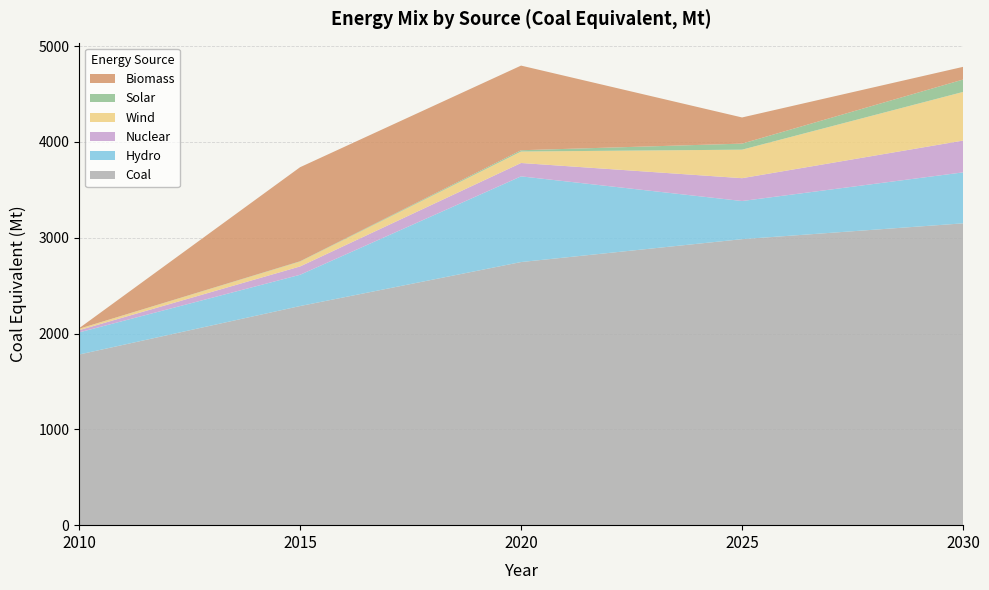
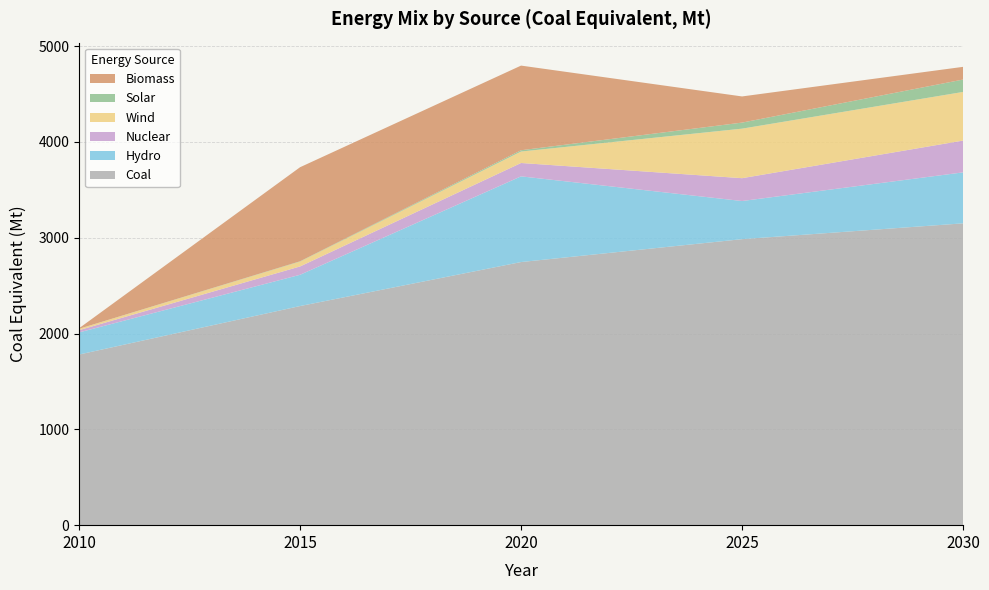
  {
    "Hydro": {
      "2015": 300,
      "2020": 900,
      "2025": 400,
      "2030": 500
    },
    "Wind": {
-     "2025": 300,
+     "2025": 500,
      "2030": 500
    },
    "Biomass": {
      "2015": 1000,
      "2020": 900,
      "2025": 300,
      "2030": 100
    }
  }
